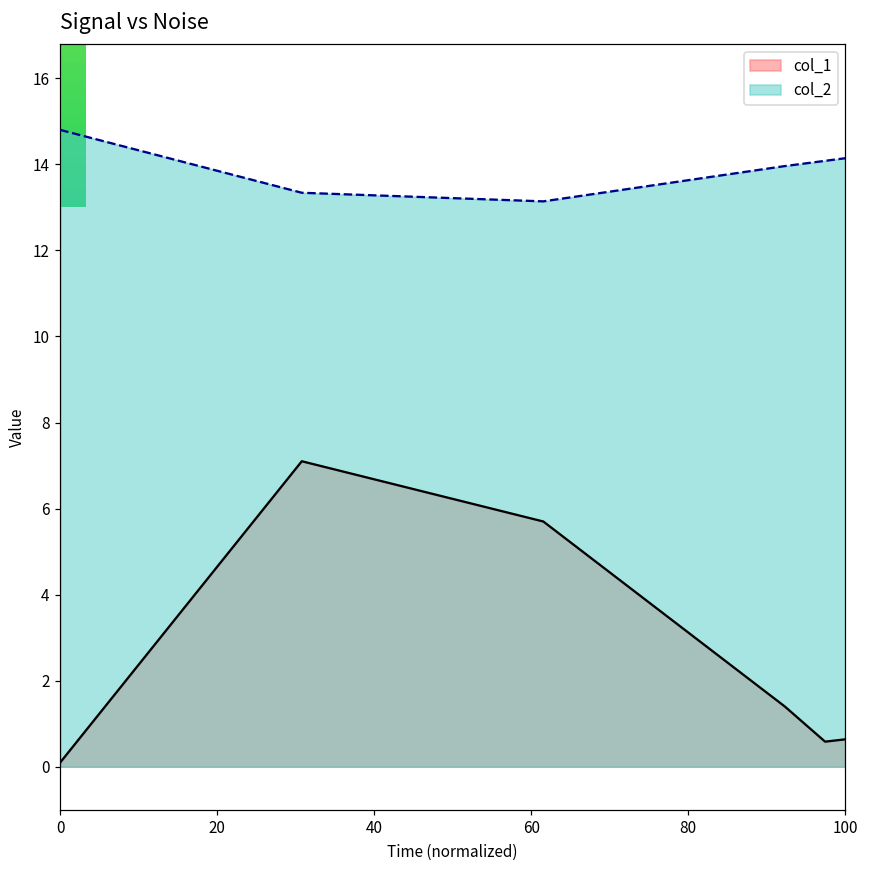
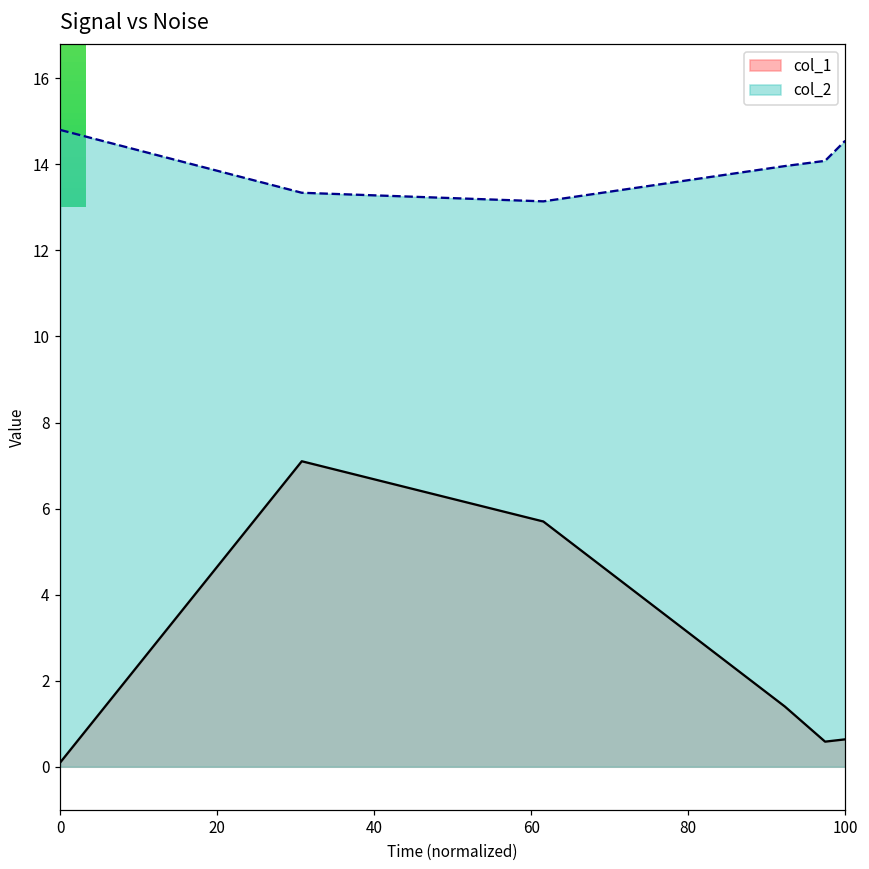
  {
    "col_1": {
      "0": 0.1,
      "100": 0.6
    },
    "col_2": {
      "0": 14.8,
-     "100": 14.1
+     "100": 14.5
    }
  }
